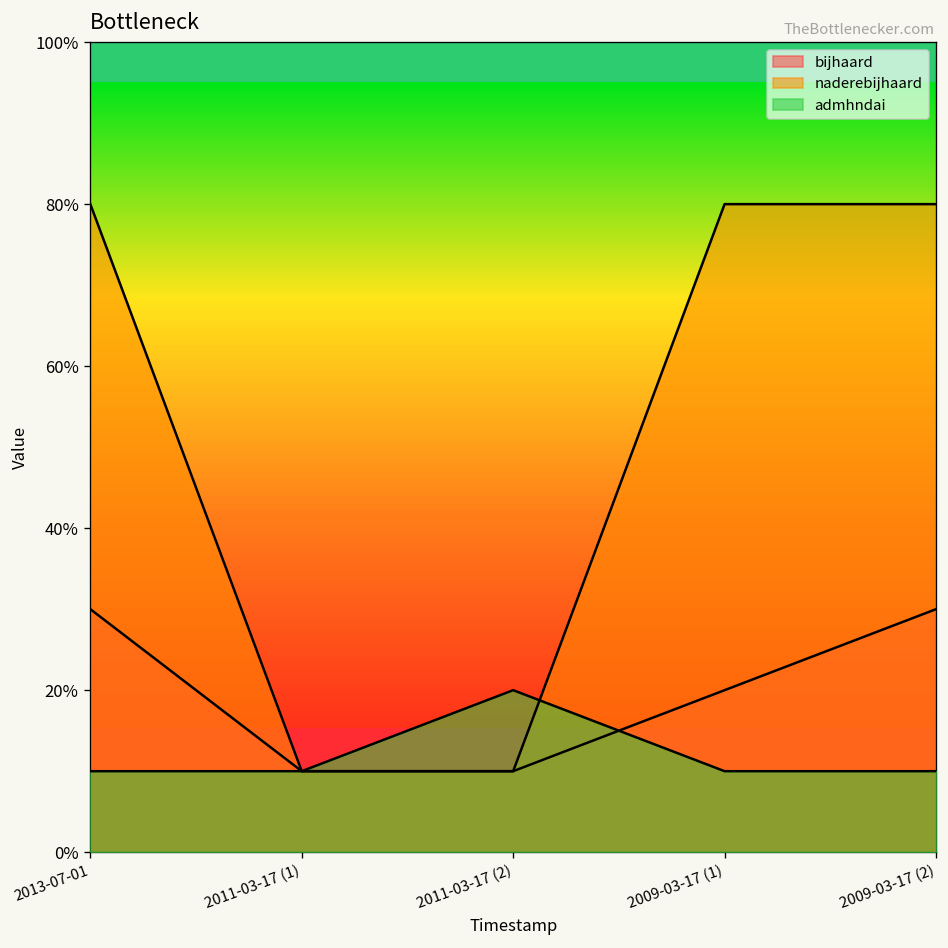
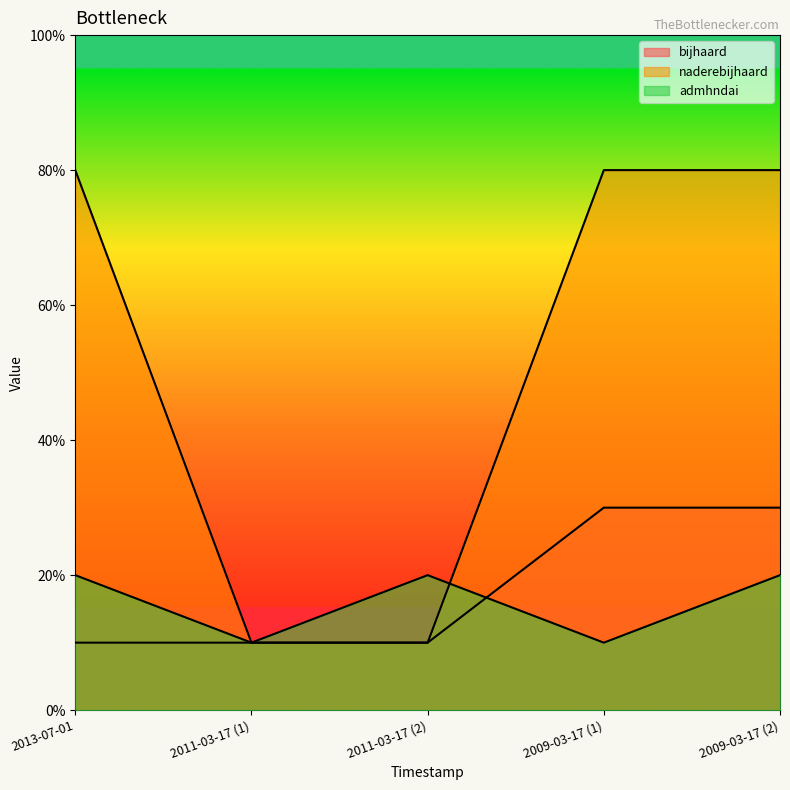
  {
    "bijhaard": {
-     "2013-07-01": "30%",
-     "2009-03-17 (1)": "20%",
+     "2013-07-01": "10%",
+     "2009-03-17 (1)": "30%",
      "2009-03-17 (2)": "30%"
    },
    "naderebijhaard": {
      "2013-07-01": "80%",
      "2009-03-17 (1)": "80%",
      "2009-03-17 (2)": "80%"
    },
    "admhndai": {
-     "2013-07-01": "10%",
+     "2013-07-01": "20%",
      "2011-03-17 (2)": "20%",
      "2009-03-17 (1)": "10%",
-     "2009-03-17 (2)": "10%"
+     "2009-03-17 (2)": "20%"
    }
  }
